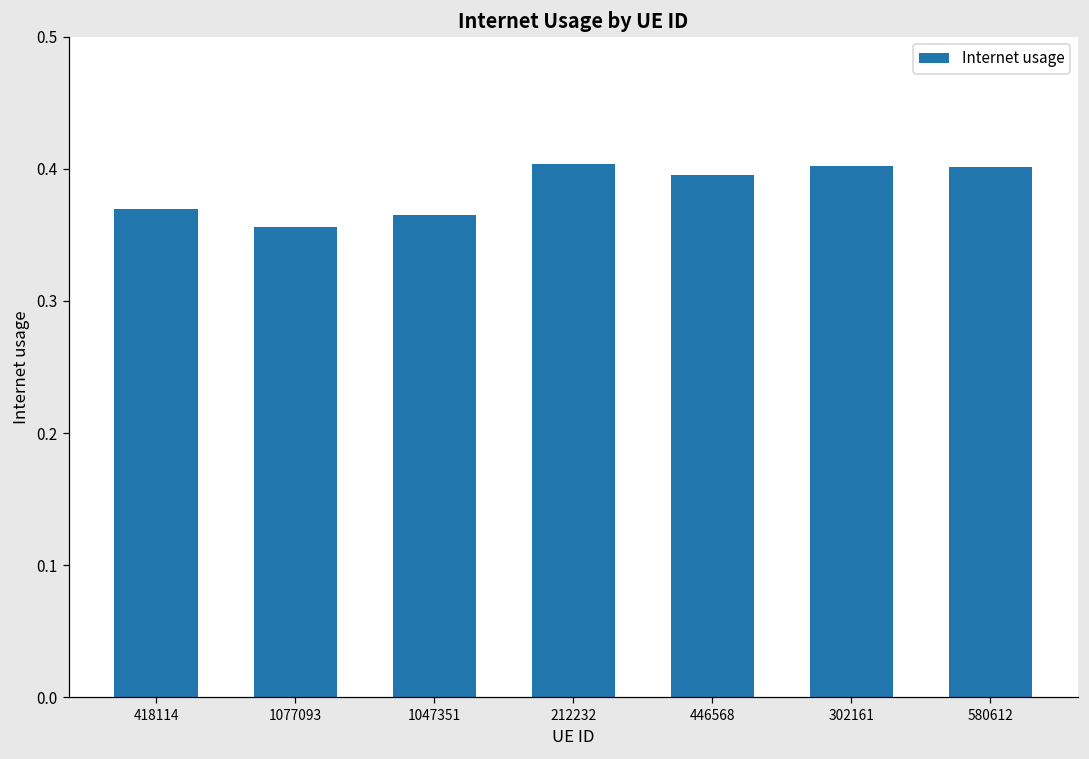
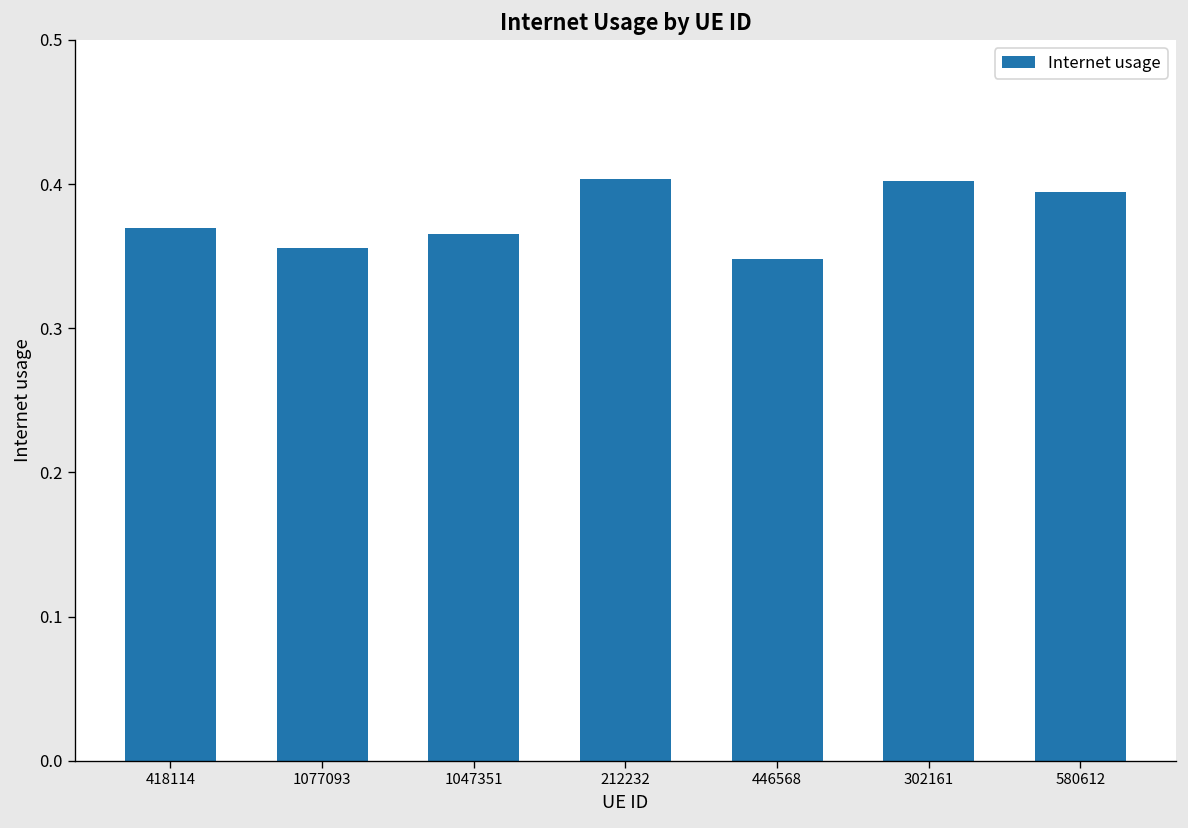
  {
    "418114": 0.370,
    "1077093": 0.356,
    "1047351": 0.365,
    "212232": 0.404,
-   "446568": 0.395,
+   "446568": 0.348,
    "302161": 0.402,
-   "580612": 0.401
+   "580612": 0.394
  }
